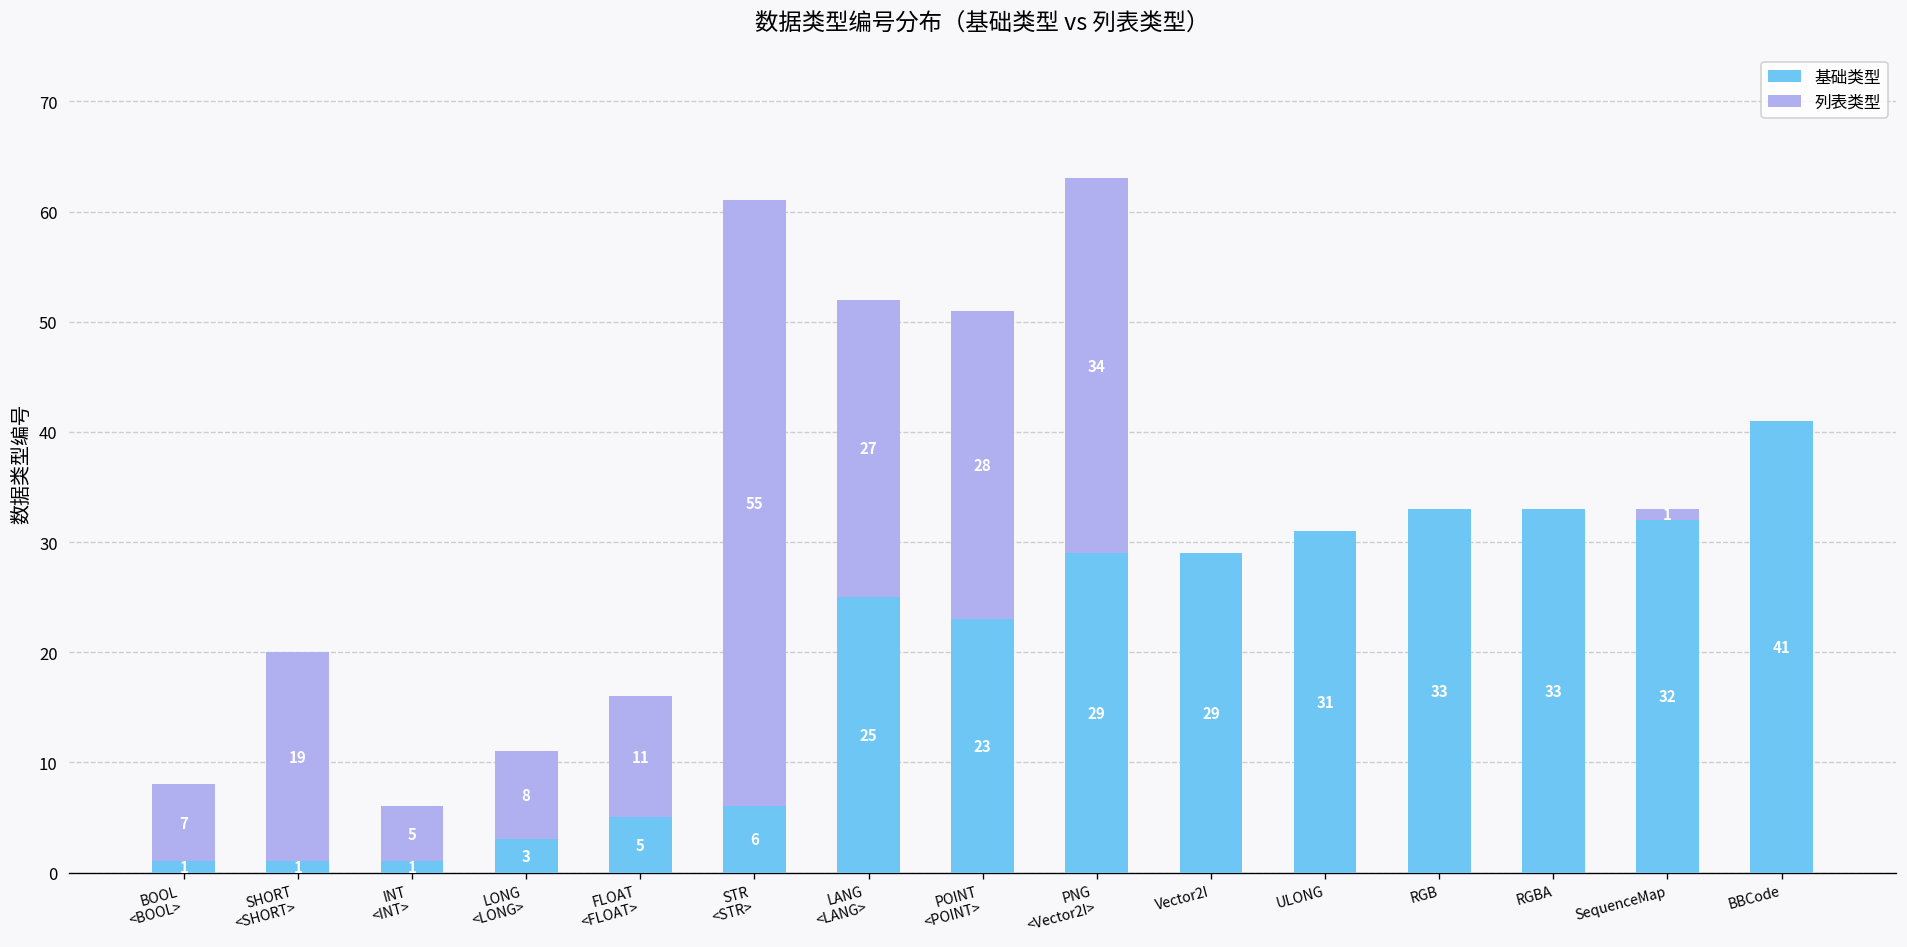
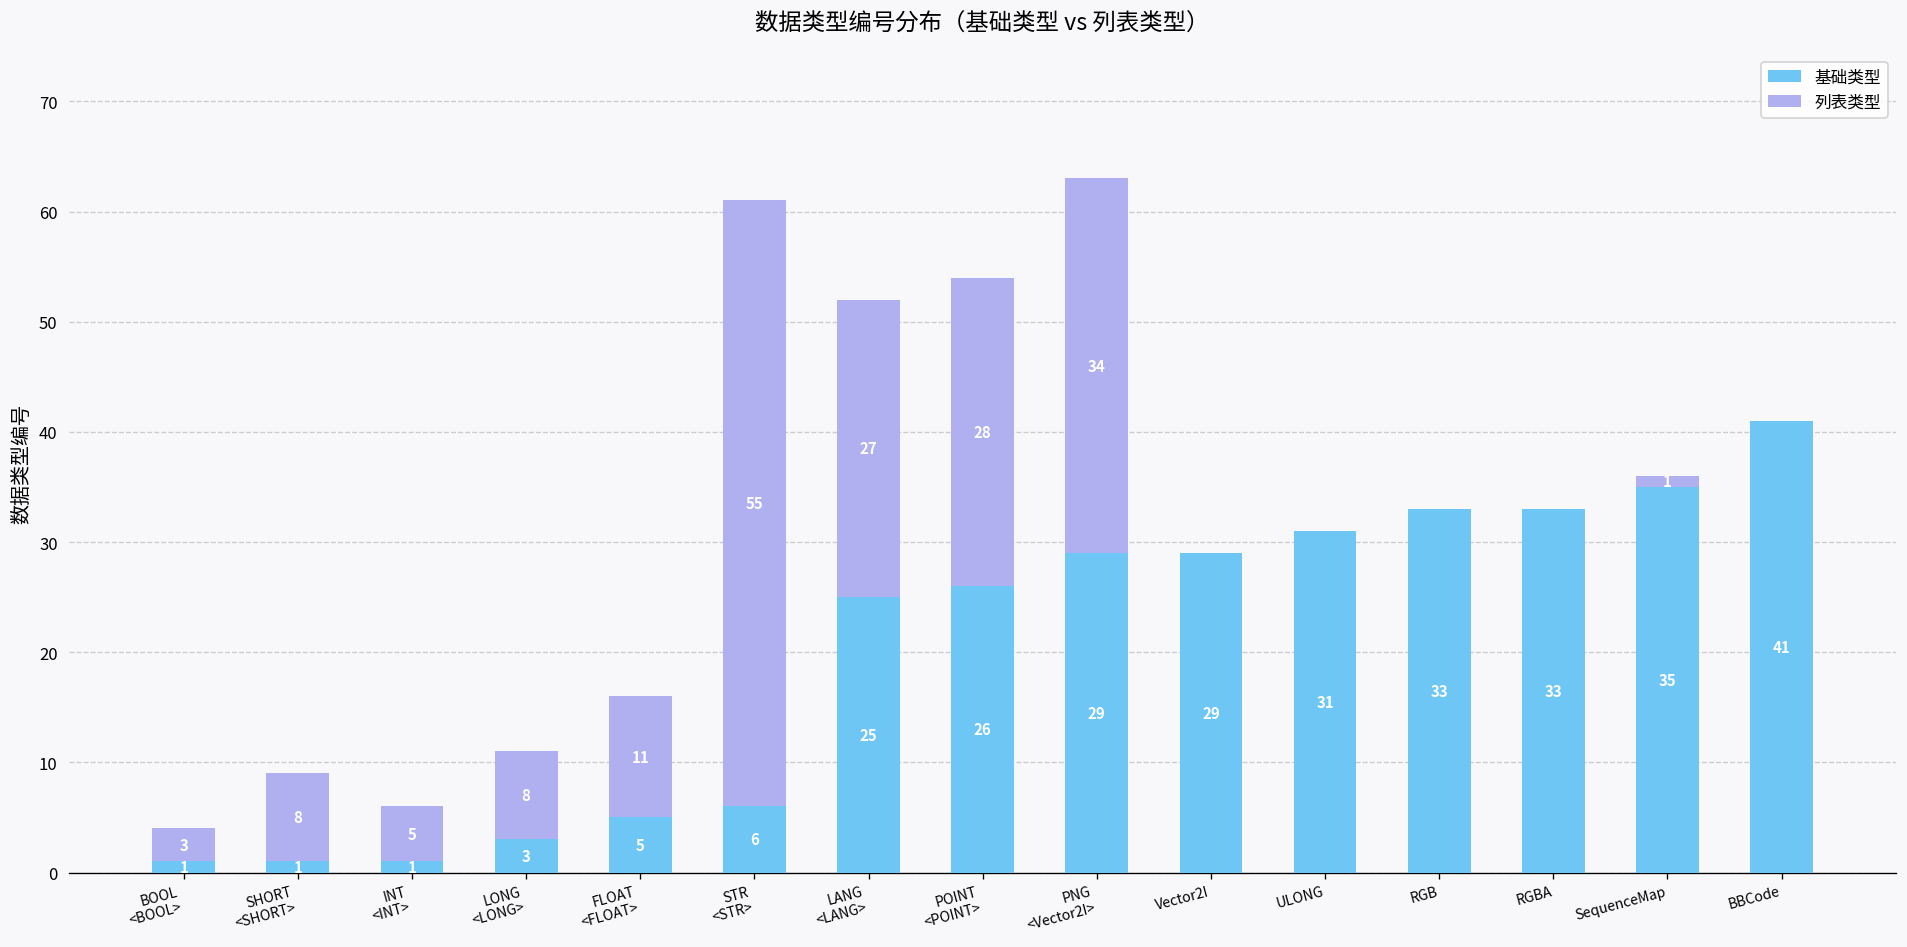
  {
    "基础类型": {
      "BOOL <BOOL>": 1,
      "SHORT <SHORT>": 1,
      "INT <INT>": 1,
      "LONG <LONG>": 3,
      "FLOAT <FLOAT>": 5,
      "STR <STR>": 6,
      "LANG <LANG>": 25,
-     "POINT <POINT>": 23,
+     "POINT <POINT>": 26,
      "PNG <Vector2I>": 29,
      "Vector2I": 29,
      "ULONG": 31,
      "RGB": 33,
      "RGBA": 33,
-     "SequenceMap": 32,
+     "SequenceMap": 35,
      "BBCode": 41
    },
    "列表类型": {
-     "BOOL <BOOL>": 7,
-     "SHORT <SHORT>": 19,
+     "BOOL <BOOL>": 3,
+     "SHORT <SHORT>": 8,
      "INT <INT>": 5,
      "LONG <LONG>": 8,
      "FLOAT <FLOAT>": 11,
      "STR <STR>": 55,
      "LANG <LANG>": 27,
      "POINT <POINT>": 28,
      "PNG <Vector2I>": 34,
      "SequenceMap": 1
    }
  }
